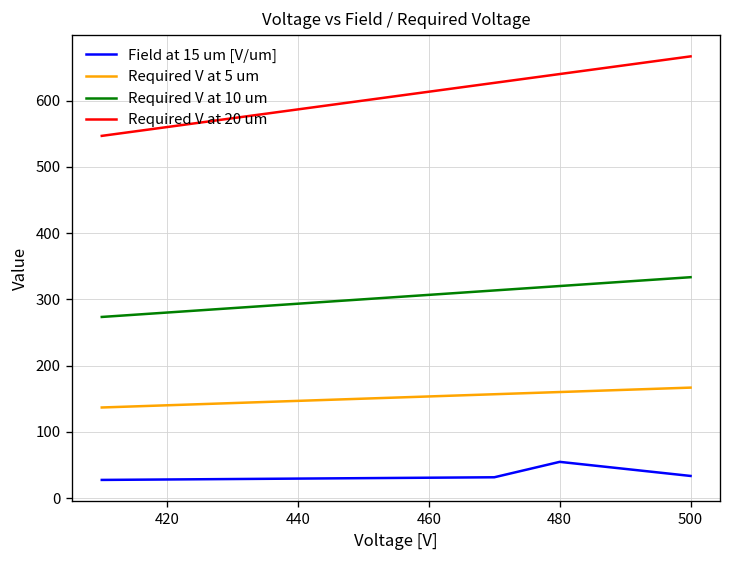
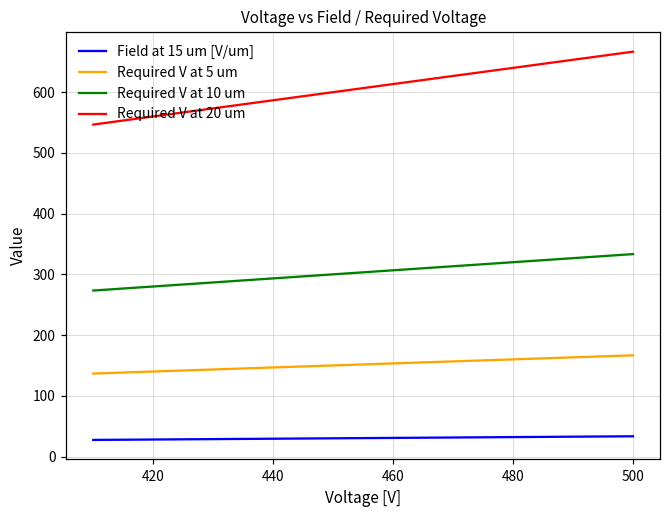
  {
    "Field at 15 um [V/um]": {
      "460": 30,
-     "480": 50,
+     "480": 30,
      "500": 30
    },
    "Required V at 5 um": {
      "460": 150,
      "480": 160,
      "500": 170
    },
    "Required V at 10 um": {
      "460": 310,
      "480": 320,
      "500": 330
    },
    "Required V at 20 um": {
      "460": 610,
      "480": 640,
      "500": 670
    }
  }
